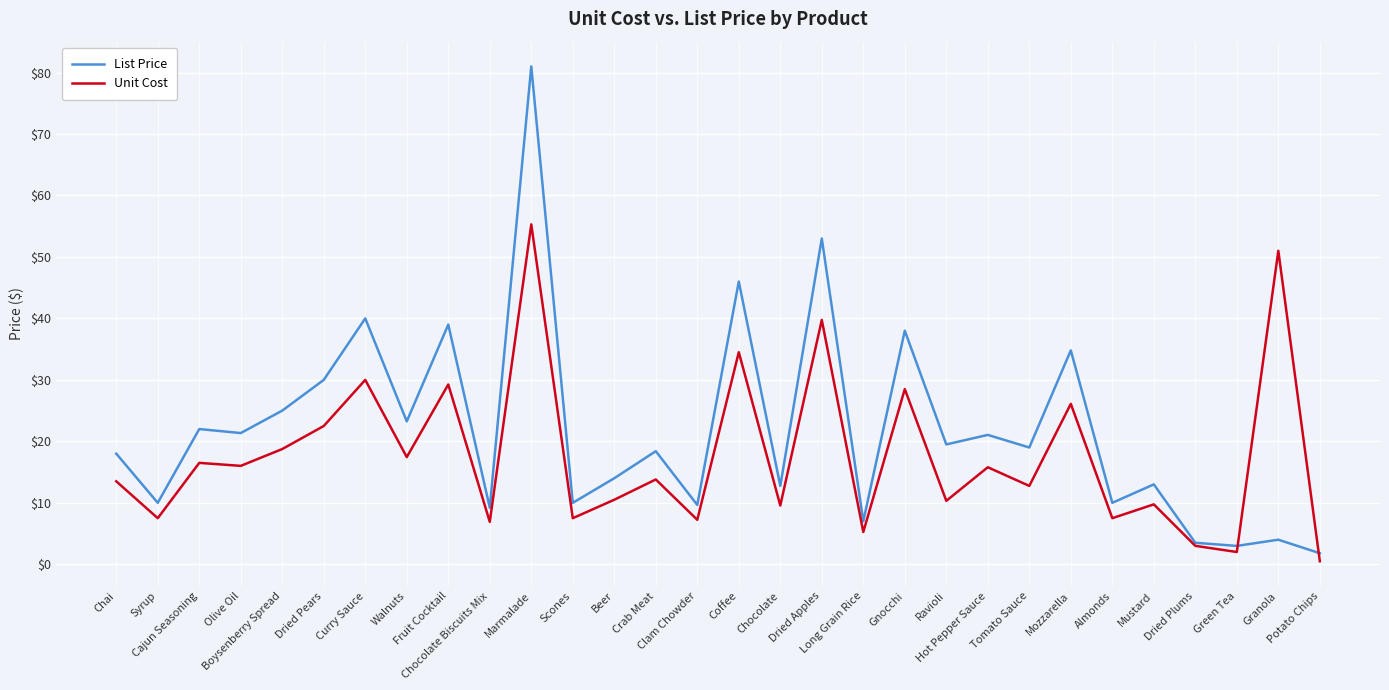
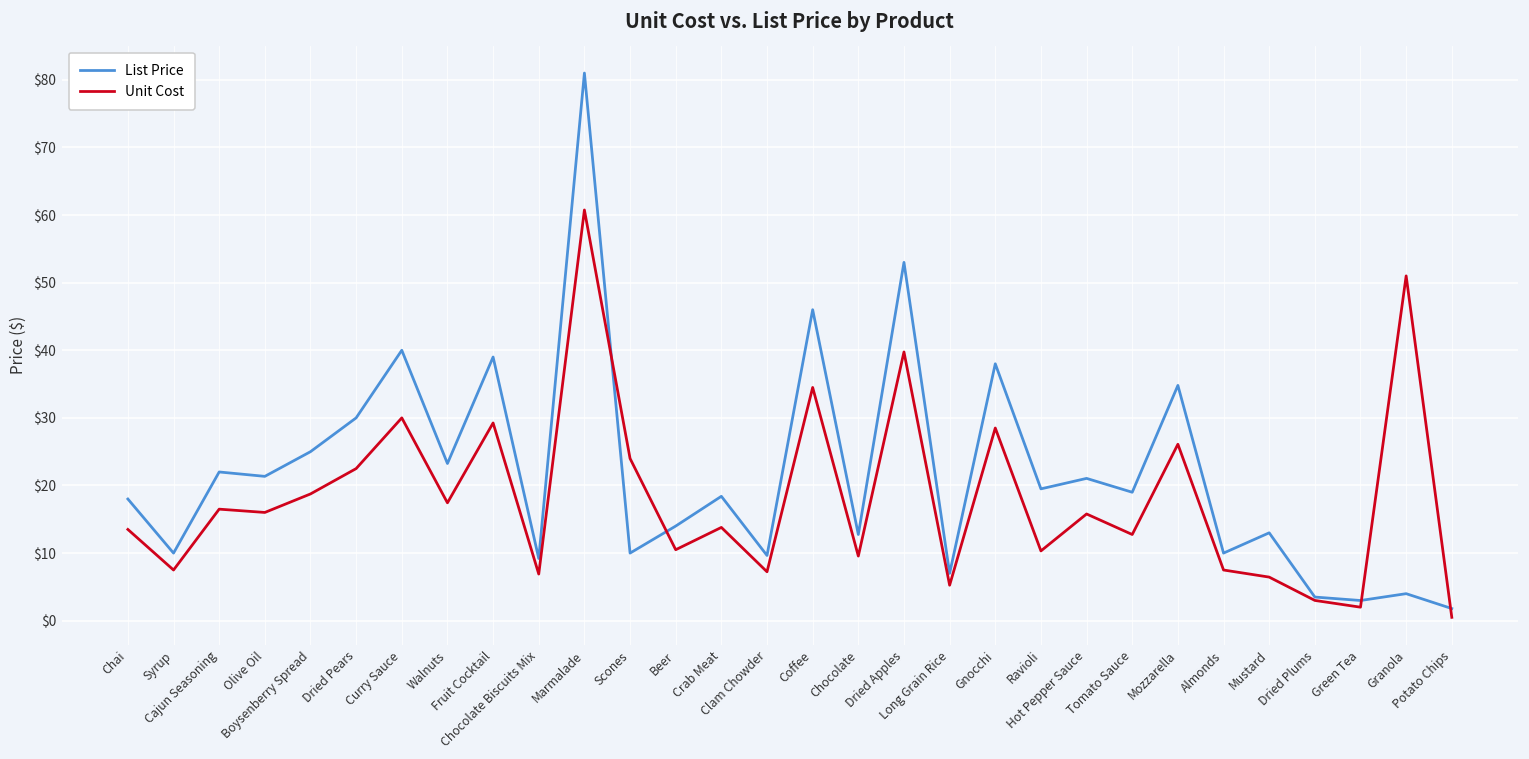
  {
    "List Price": {
      "Chai": "$18",
      "Syrup": "$10",
      "Cajun Seasoning": "$22",
      "Olive Oil": "$21",
      "Boysenberry Spread": "$25",
      "Dried Pears": "$30",
      "Curry Sauce": "$40",
      "Walnuts": "$23",
      "Fruit Cocktail": "$39",
      "Chocolate Biscuits Mix": "$9",
      "Marmalade": "$81",
      "Scones": "$10",
      "Beer": "$14",
      "Crab Meat": "$18",
      "Clam Chowder": "$10",
      "Coffee": "$46",
      "Chocolate": "$13",
      "Dried Apples": "$53",
      "Long Grain Rice": "$7",
      "Gnocchi": "$38",
      "Ravioli": "$20",
      "Hot Pepper Sauce": "$21",
      "Tomato Sauce": "$19",
      "Mozzarella": "$35",
      "Almonds": "$10",
      "Mustard": "$13",
      "Dried Plums": "$4",
      "Green Tea": "$3",
      "Granola": "$4",
      "Potato Chips": "$2"
    },
    "Unit Cost": {
      "Chai": "$14",
      "Syrup": "$8",
      "Cajun Seasoning": "$17",
      "Olive Oil": "$16",
      "Boysenberry Spread": "$19",
      "Dried Pears": "$23",
      "Curry Sauce": "$30",
      "Walnuts": "$17",
      "Fruit Cocktail": "$29",
      "Chocolate Biscuits Mix": "$7",
-     "Marmalade": "$55",
-     "Scones": "$8",
+     "Marmalade": "$61",
+     "Scones": "$24",
      "Beer": "$11",
      "Crab Meat": "$14",
      "Clam Chowder": "$7",
      "Coffee": "$35",
      "Chocolate": "$10",
      "Dried Apples": "$40",
      "Long Grain Rice": "$5",
      "Gnocchi": "$29",
      "Ravioli": "$10",
      "Hot Pepper Sauce": "$16",
      "Tomato Sauce": "$13",
      "Mozzarella": "$26",
      "Almonds": "$8",
-     "Mustard": "$10",
+     "Mustard": "$6",
      "Dried Plums": "$3",
      "Green Tea": "$2",
      "Granola": "$51",
      "Potato Chips": "$1"
    }
  }
